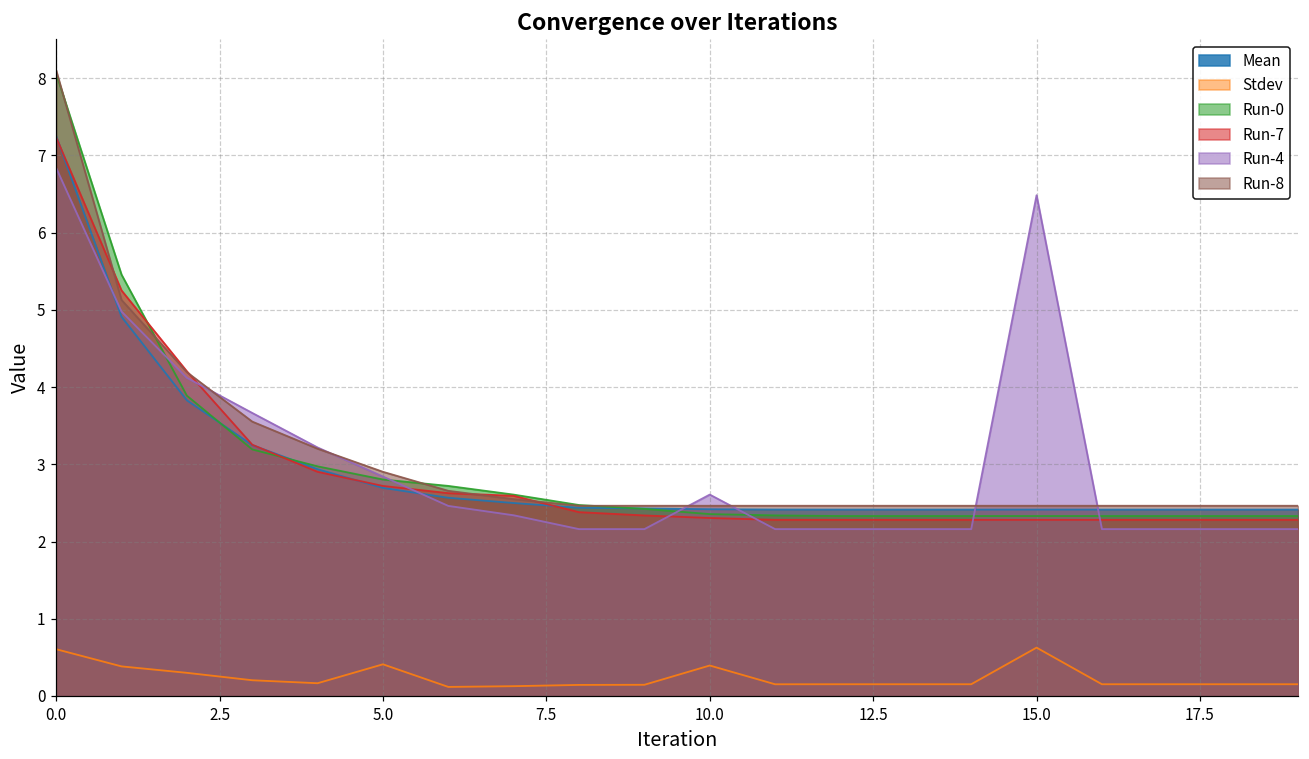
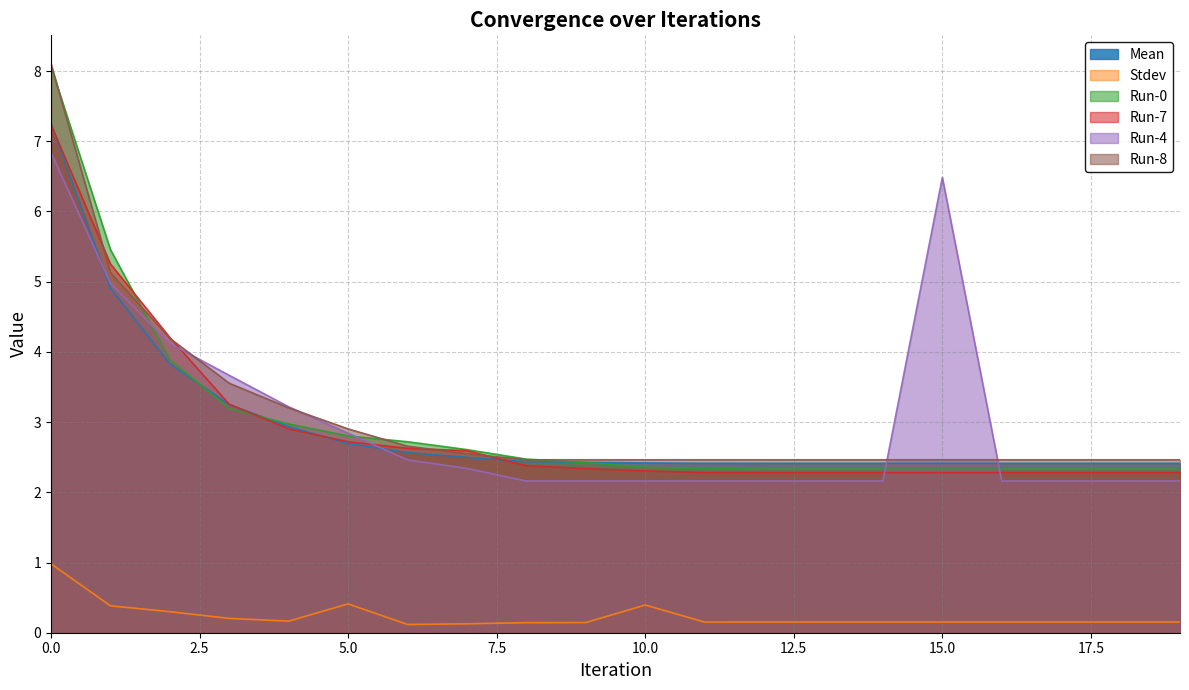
  {
    "Mean": {
      "10.0": 2.4,
      "15.0": 2.4
    },
    "Stdev": {
-     "0.0": 0.6,
+     "0.0": 1.0,
      "5.0": 0.4,
      "10.0": 0.4,
-     "15.0": 0.6
+     "15.0": 0.2
    },
    "Run-0": {
      "0.0": 8.1,
      "5.0": 2.8,
      "10.0": 2.4,
      "15.0": 2.3
    },
    "Run-7": {
      "10.0": 2.3,
      "15.0": 2.3
    },
    "Run-4": {
      "0.0": 6.8,
      "5.0": 2.8,
-     "10.0": 2.6,
+     "10.0": 2.2,
      "15.0": 6.5
    },
    "Run-8": {
      "0.0": 8.1,
      "5.0": 2.9,
      "10.0": 2.5,
      "15.0": 2.5
    }
  }
